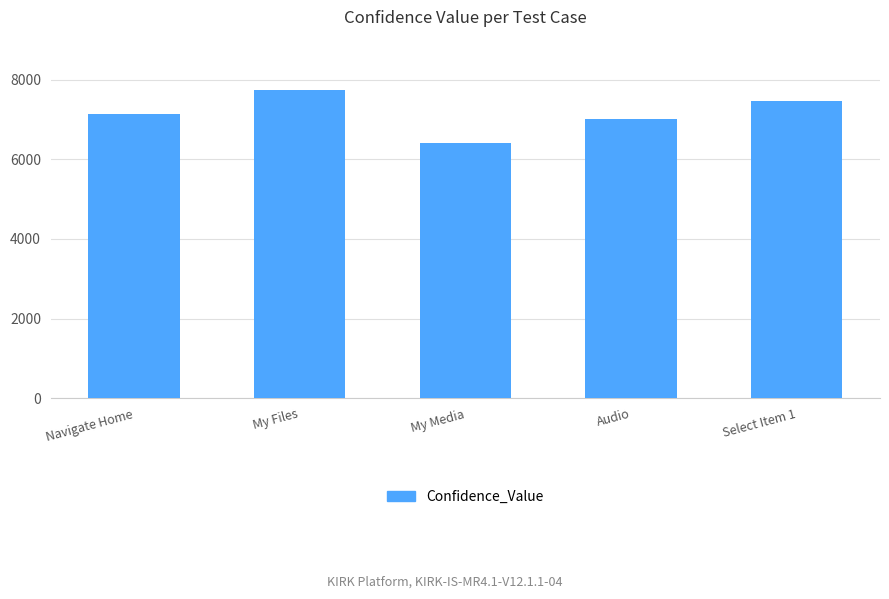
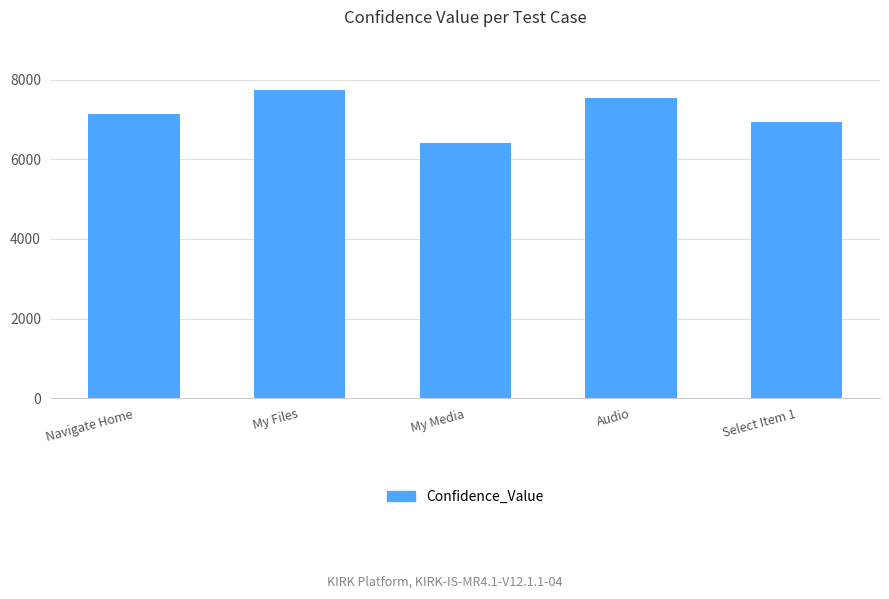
  {
    "Navigate Home": 7100,
    "My Files": 7700,
    "My Media": 6400,
-   "Audio": 7000,
-   "Select Item 1": 7500
+   "Audio": 7500,
+   "Select Item 1": 6900
  }
